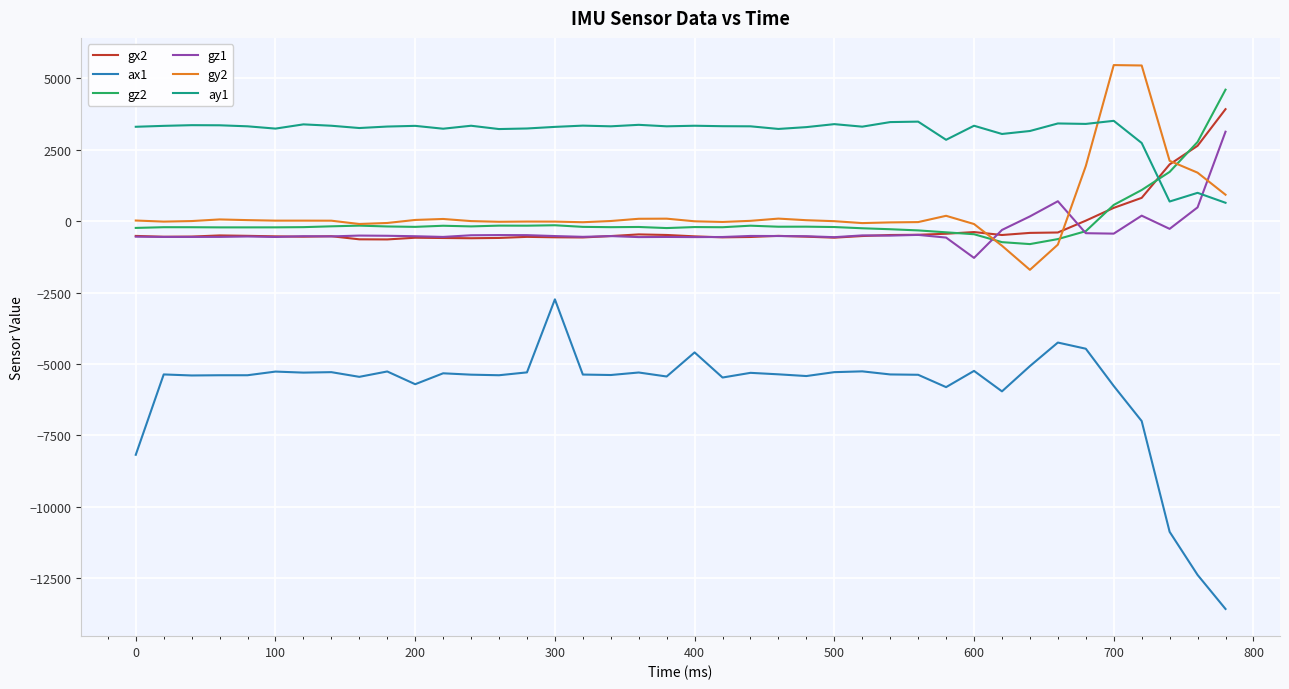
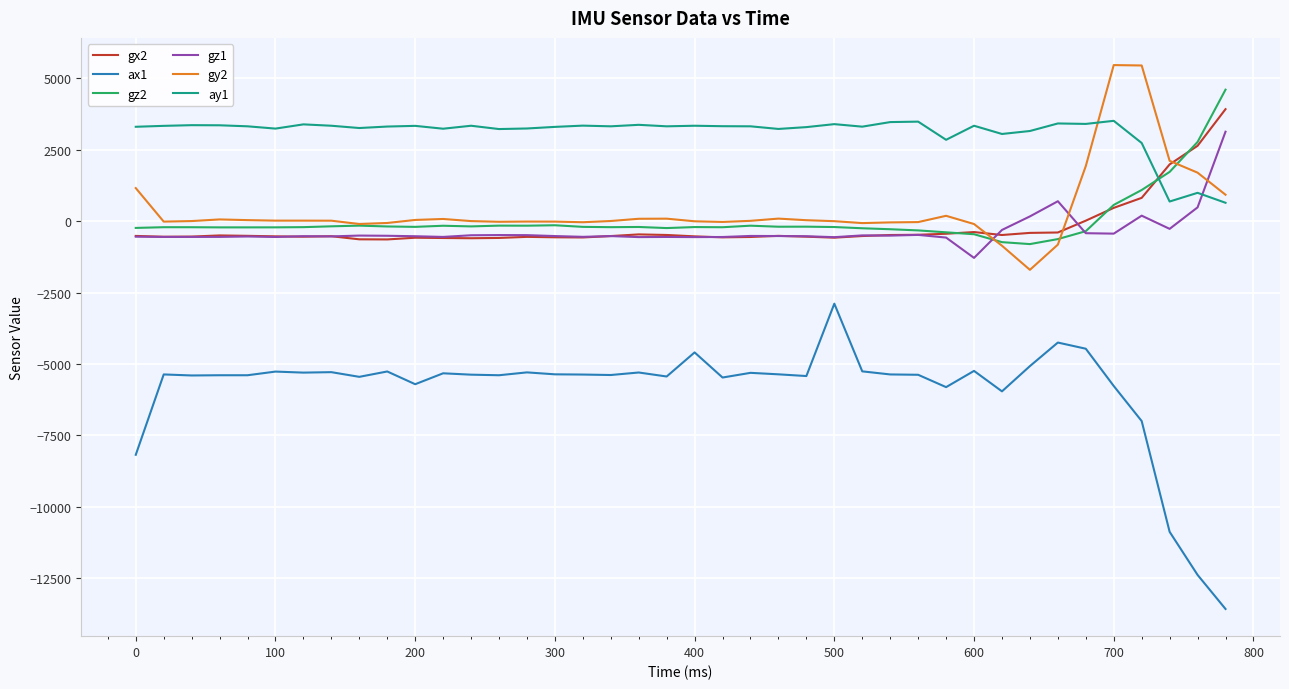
  {
    "gx2": {
      "700": 500
    },
    "ax1": {
      "0": -8200,
      "100": -5300,
      "200": -5700,
-     "300": -2700,
+     "300": -5400,
      "400": -4600,
-     "500": -5300,
+     "500": -2900,
      "600": -5200,
      "700": -5800
    },
    "gz1": {
      "600": -1300,
      "700": -400
    },
    "gy2": {
-     "0": 0,
+     "0": 1200,
      "100": 0,
      "200": 0,
      "300": 0,
      "400": 0,
      "500": 0,
      "600": -100,
      "700": 5500
    }
  }
